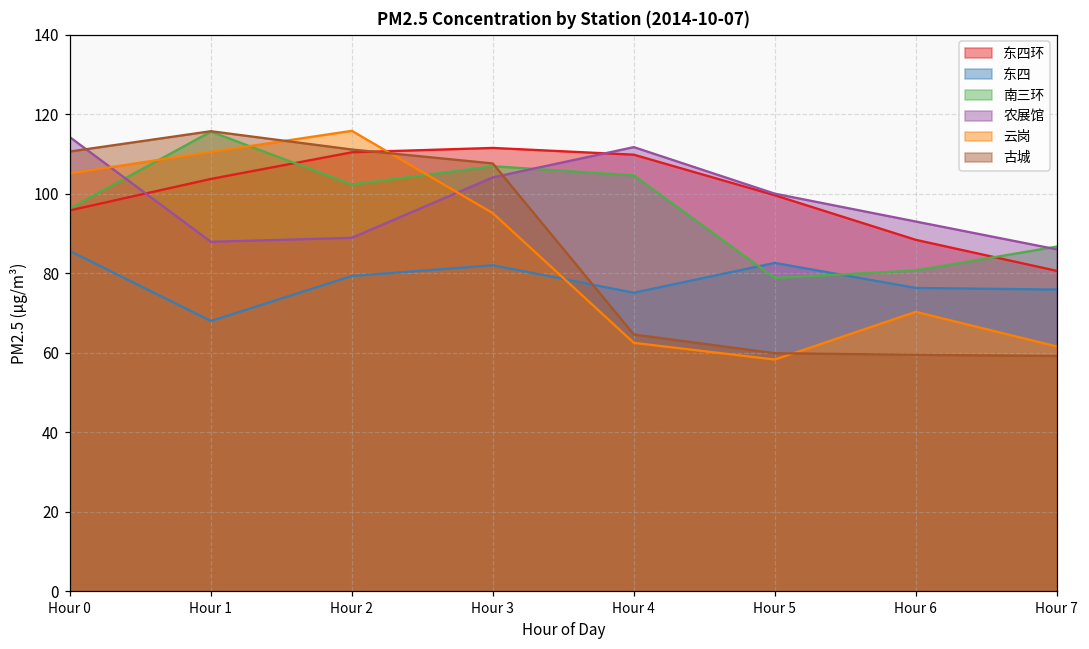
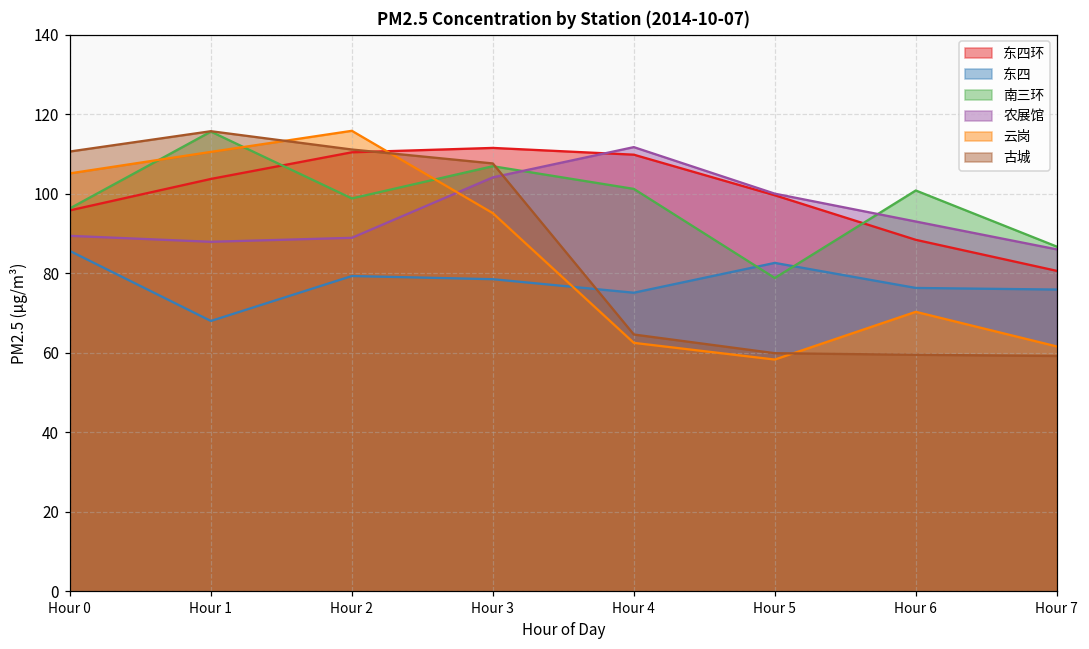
  {
    "东四": {
      "Hour 0": 86,
      "Hour 1": 68,
      "Hour 2": 79,
-     "Hour 3": 82,
+     "Hour 3": 79,
      "Hour 4": 75,
      "Hour 5": 83,
      "Hour 6": 76,
      "Hour 7": 76
    },
    "南三环": {
-     "Hour 2": 102,
-     "Hour 4": 105,
+     "Hour 2": 99,
+     "Hour 4": 101,
      "Hour 5": 79,
-     "Hour 6": 81
+     "Hour 6": 101
    },
    "农展馆": {
-     "Hour 0": 114,
+     "Hour 0": 89,
      "Hour 1": 88,
      "Hour 2": 89,
      "Hour 3": 104,
      "Hour 4": 112,
      "Hour 6": 93
    },
    "云岗": {
      "Hour 0": 105,
      "Hour 1": 111,
      "Hour 2": 116,
      "Hour 3": 95,
      "Hour 4": 63,
      "Hour 5": 58,
      "Hour 6": 70,
      "Hour 7": 62
    }
  }
